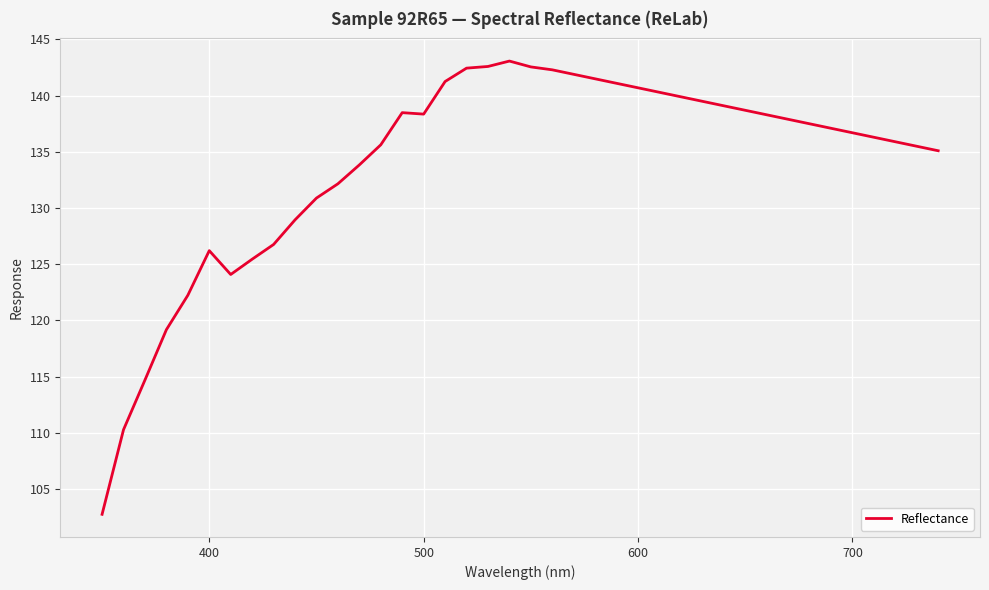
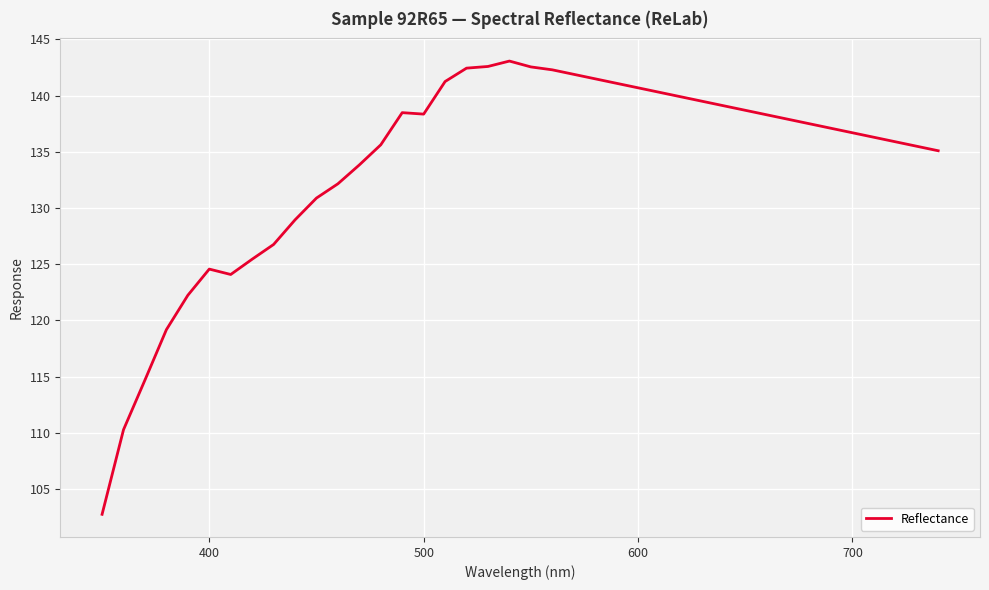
  {
-   "400": 126.2,
+   "400": 124.6,
    "500": 138.4,
    "600": 140.7,
    "700": 136.7
  }
